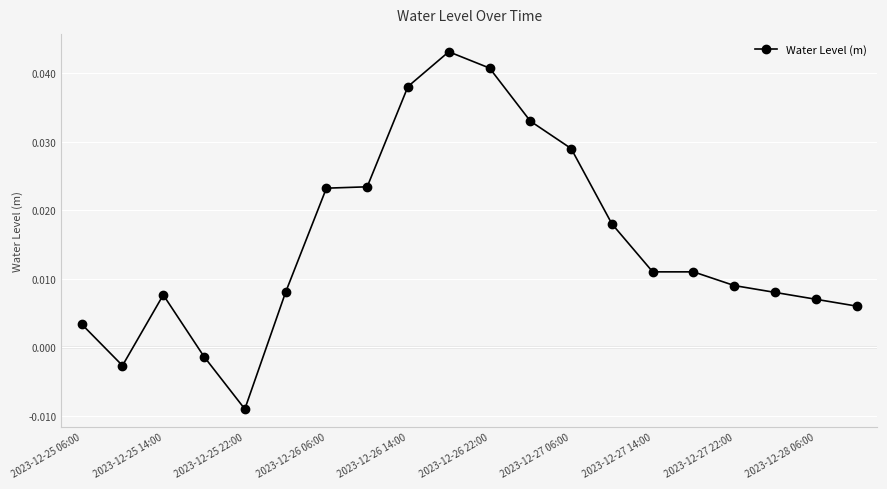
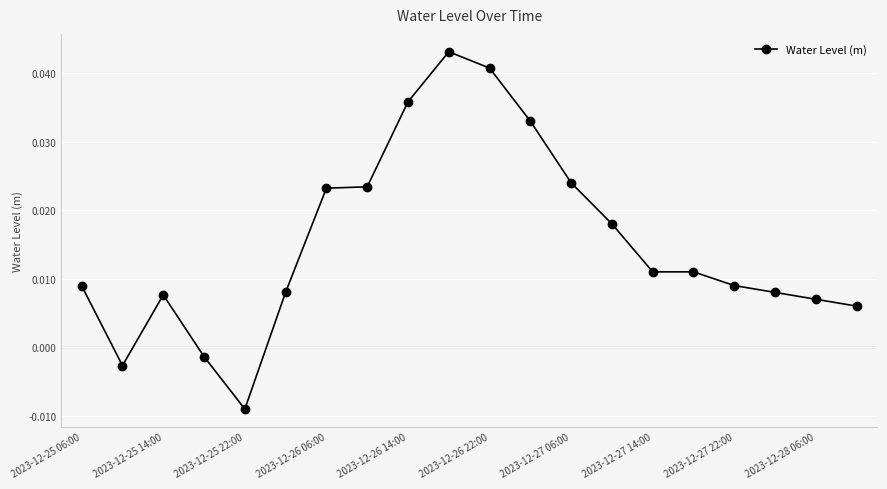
  {
-   "2023-12-25 06:00": 0.003,
+   "2023-12-25 06:00": 0.009,
    "2023-12-25 14:00": 0.008,
    "2023-12-25 22:00": -0.009,
    "2023-12-26 06:00": 0.023,
-   "2023-12-26 14:00": 0.038,
+   "2023-12-26 14:00": 0.036,
    "2023-12-26 22:00": 0.041,
-   "2023-12-27 06:00": 0.029,
+   "2023-12-27 06:00": 0.024,
    "2023-12-27 14:00": 0.011,
    "2023-12-27 22:00": 0.009,
    "2023-12-28 06:00": 0.007
  }
